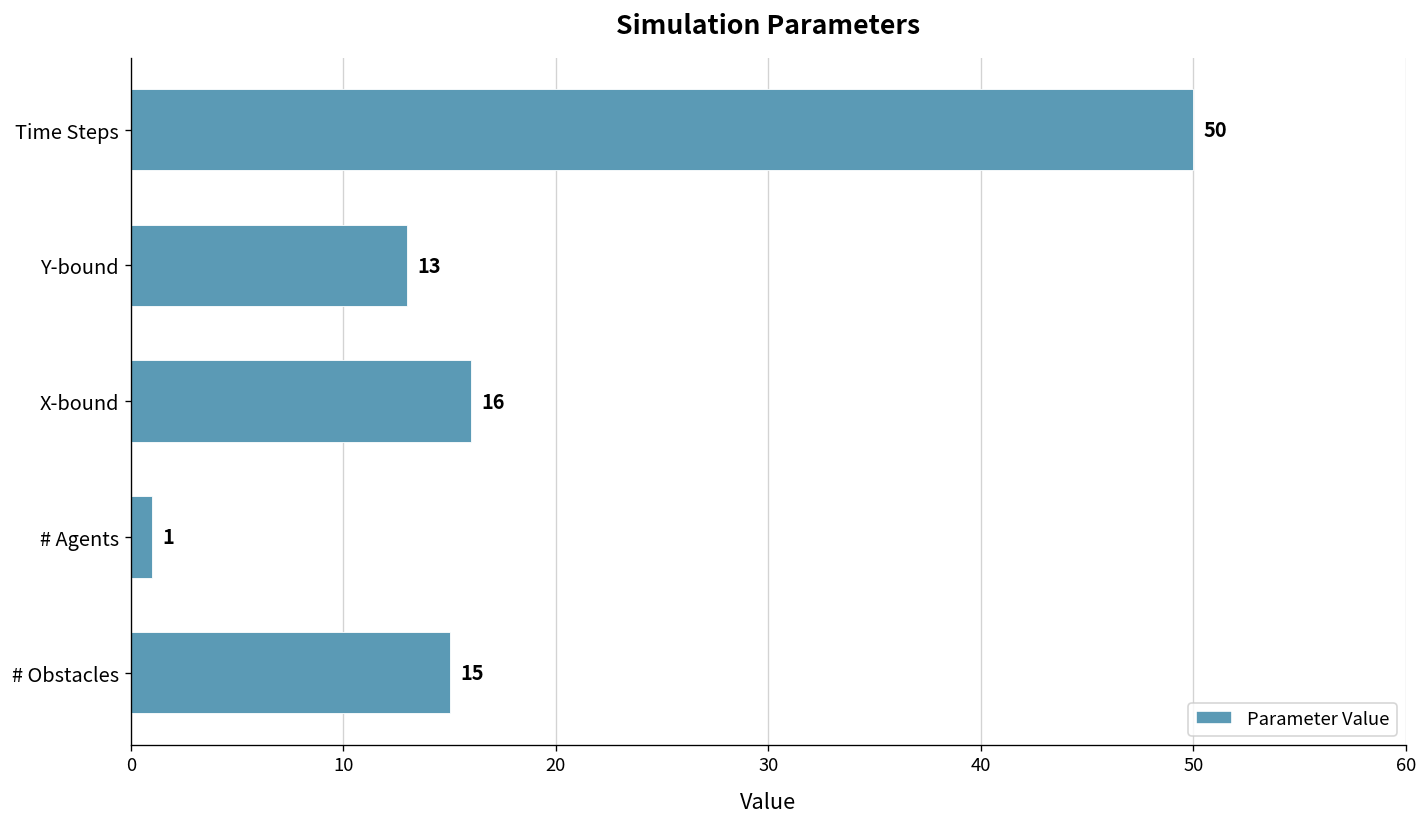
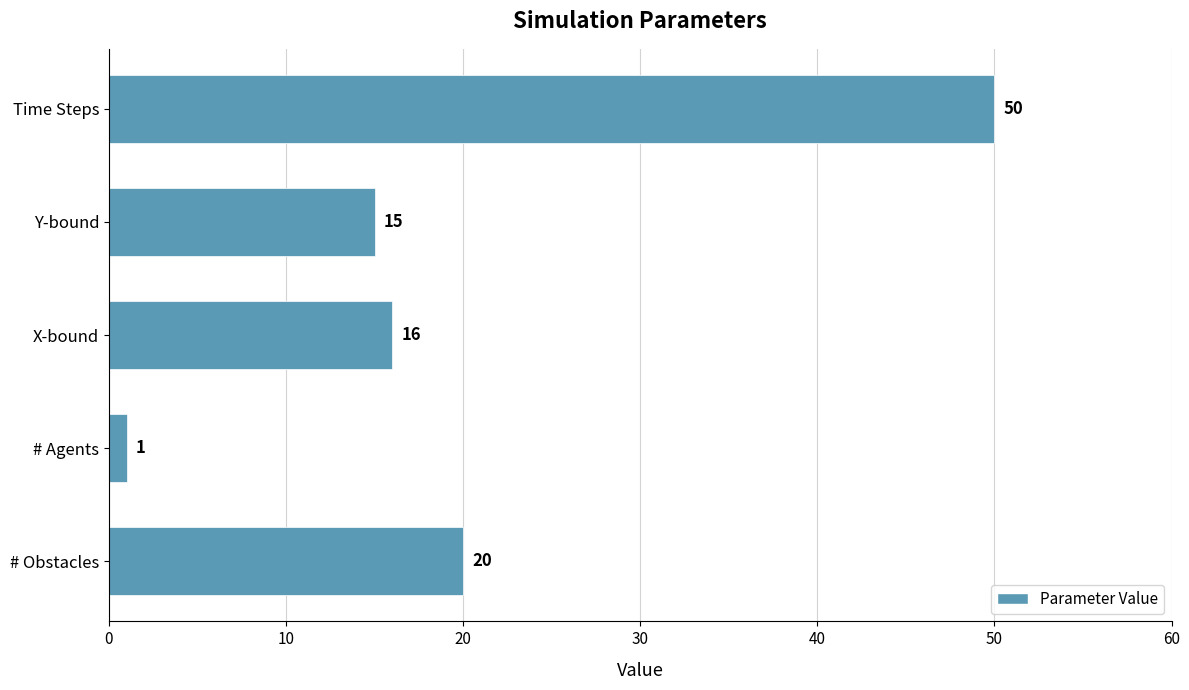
  {
    "Time Steps": 50,
-   "Y-bound": 13,
+   "Y-bound": 15,
    "X-bound": 16,
    "# Agents": 1,
-   "# Obstacles": 15
+   "# Obstacles": 20
  }
